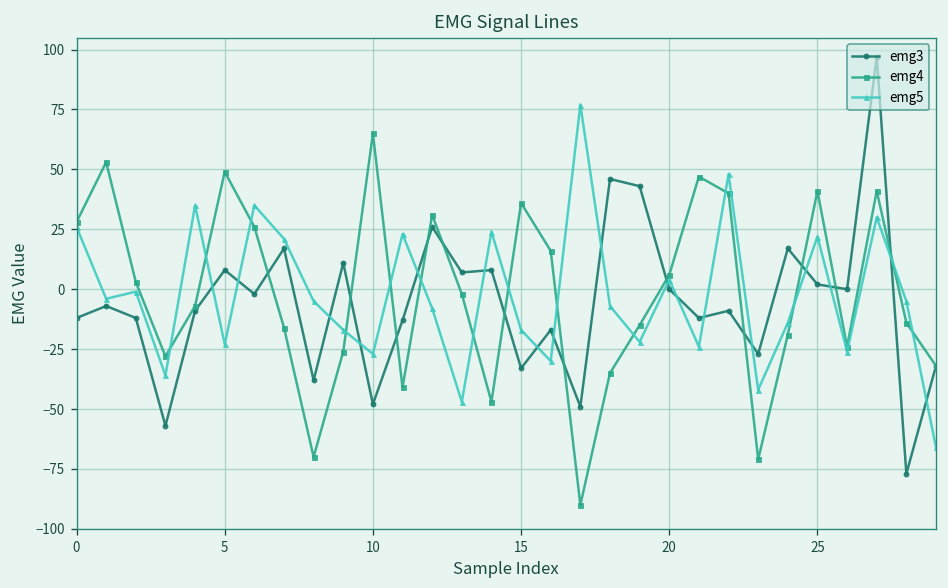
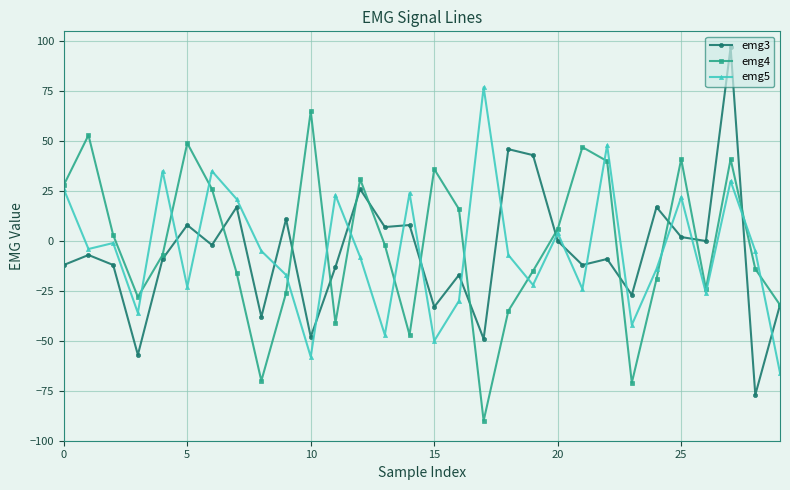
  {
    "emg5": {
      "0": 26,
      "5": -23,
-     "10": -27,
-     "15": -17,
+     "10": -58,
+     "15": -50,
      "20": 4,
      "25": 22
    }
  }
